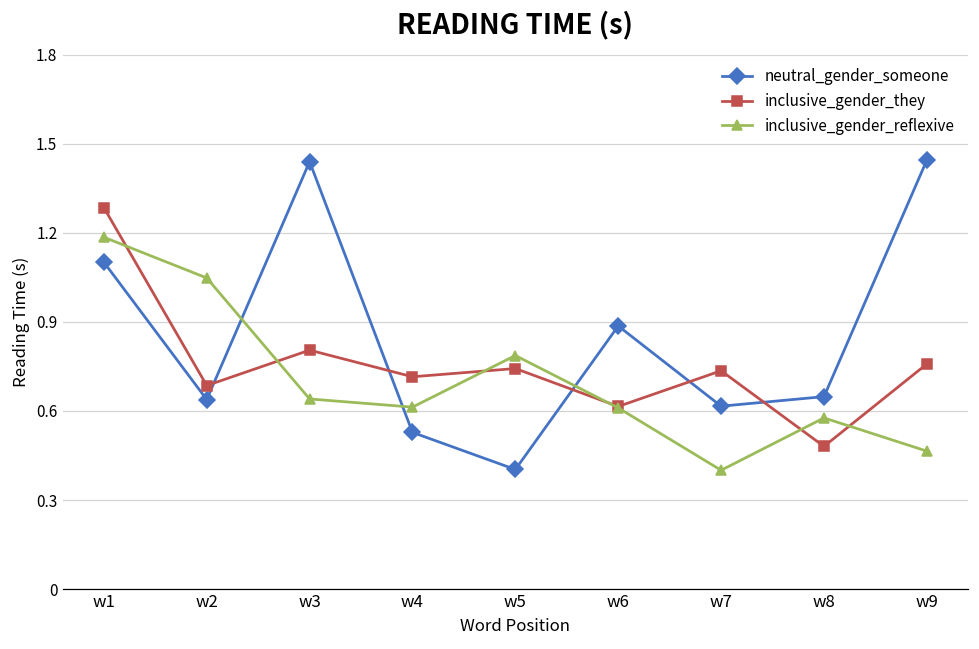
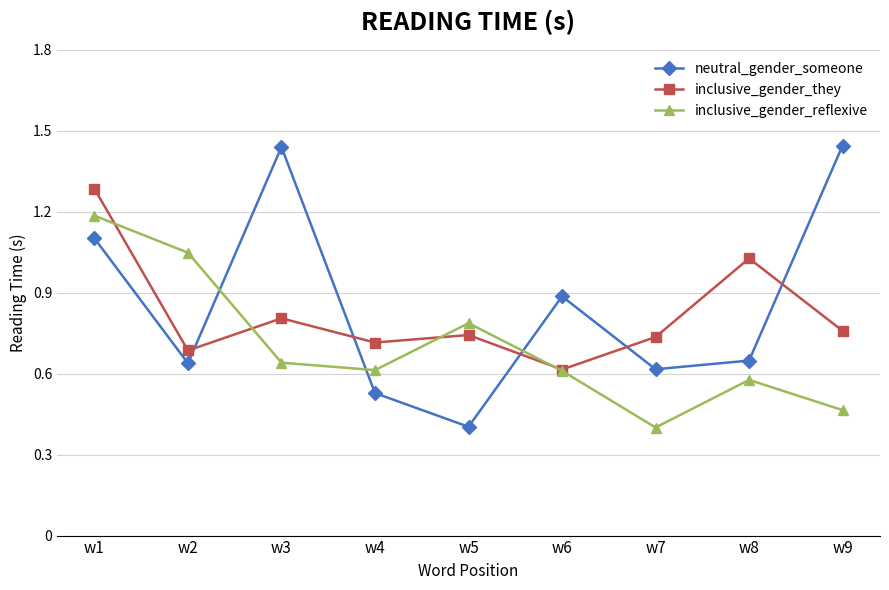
  {
    "neutral_gender_someone": {
      "w1": 1.10,
      "w2": 0.64,
      "w3": 1.44,
      "w4": 0.53,
      "w5": 0.40,
      "w6": 0.89,
      "w7": 0.62,
      "w8": 0.65,
      "w9": 1.44
    },
    "inclusive_gender_they": {
      "w1": 1.29,
      "w2": 0.69,
      "w3": 0.80,
      "w4": 0.72,
      "w5": 0.74,
      "w7": 0.74,
-     "w8": 0.48,
+     "w8": 1.03,
      "w9": 0.76
    },
    "inclusive_gender_reflexive": {
      "w1": 1.19,
      "w2": 1.05,
      "w3": 0.64,
      "w4": 0.61,
      "w5": 0.79,
      "w7": 0.40,
      "w8": 0.58,
      "w9": 0.46
    }
  }
